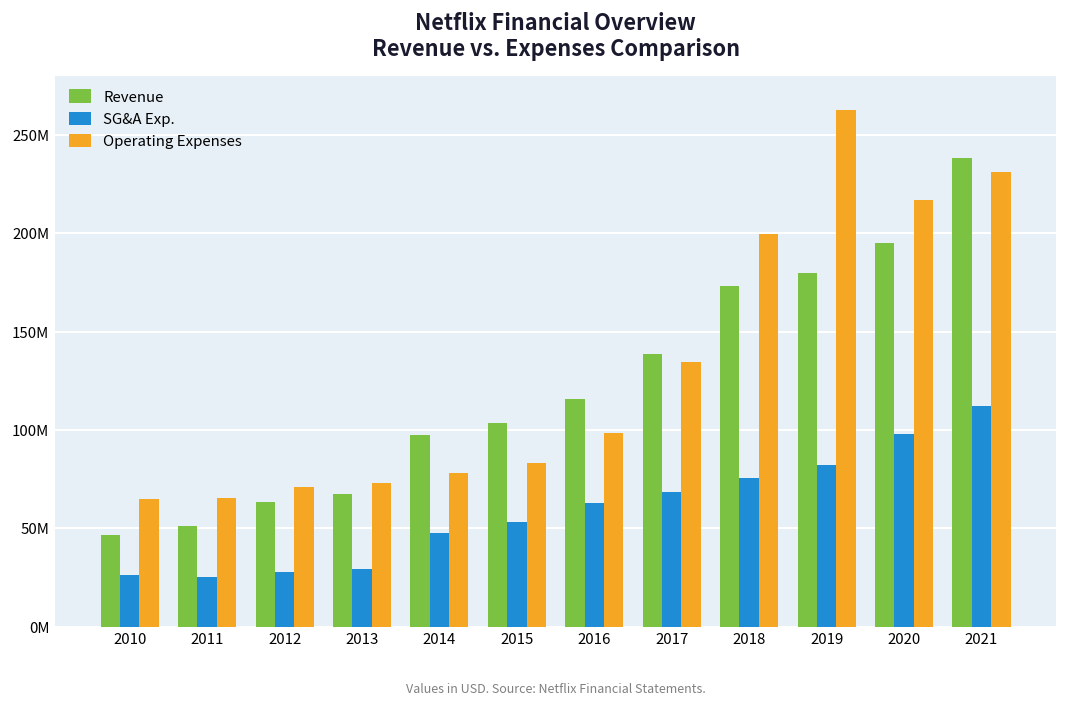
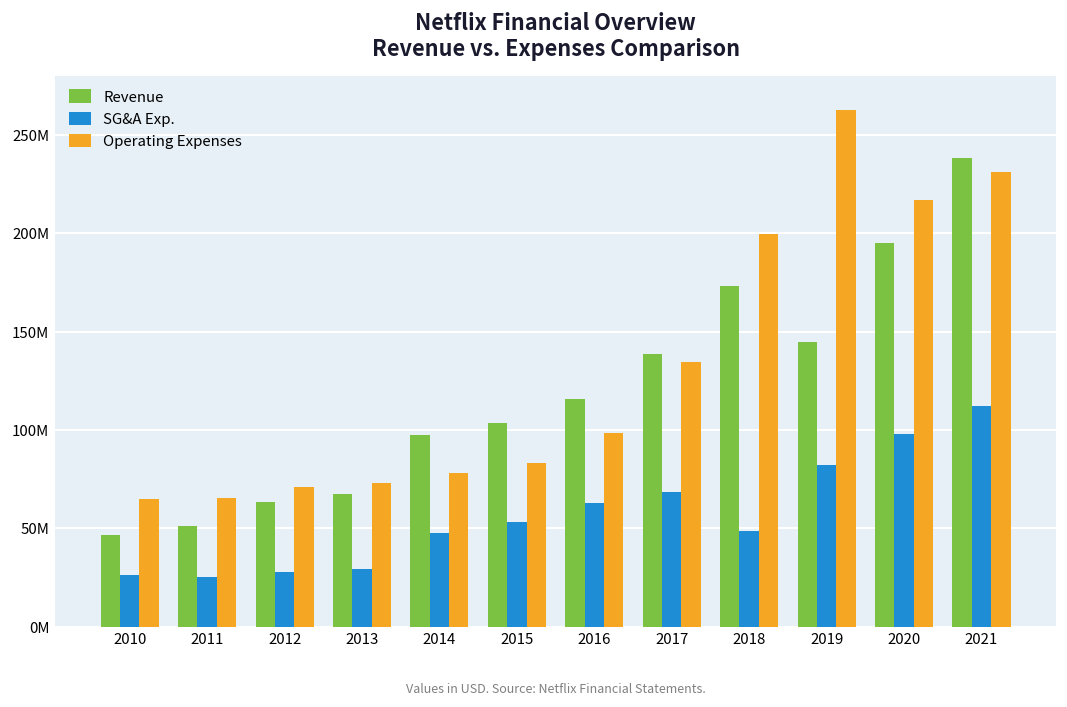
  {
    "Revenue": {
      "2010": 46000000,
      "2011": 51000000,
      "2012": 64000000,
      "2013": 68000000,
      "2014": 97000000,
      "2015": 103000000,
      "2016": 115000000,
      "2017": 138000000,
      "2018": 173000000,
-     "2019": 180000000,
+     "2019": 144000000,
      "2020": 195000000,
      "2021": 238000000
    },
    "SG&A Exp.": {
      "2010": 26000000,
      "2011": 25000000,
      "2012": 28000000,
      "2013": 29000000,
      "2014": 47000000,
      "2015": 53000000,
      "2016": 63000000,
      "2017": 68000000,
-     "2018": 76000000,
+     "2018": 49000000,
      "2019": 82000000,
      "2020": 98000000,
      "2021": 112000000
    },
    "Operating Expenses": {
      "2010": 65000000,
      "2011": 65000000,
      "2012": 71000000,
      "2013": 73000000,
      "2014": 78000000,
      "2015": 83000000,
      "2016": 98000000,
      "2017": 134000000,
      "2018": 200000000,
      "2019": 262000000,
      "2020": 217000000,
      "2021": 231000000
    }
  }
